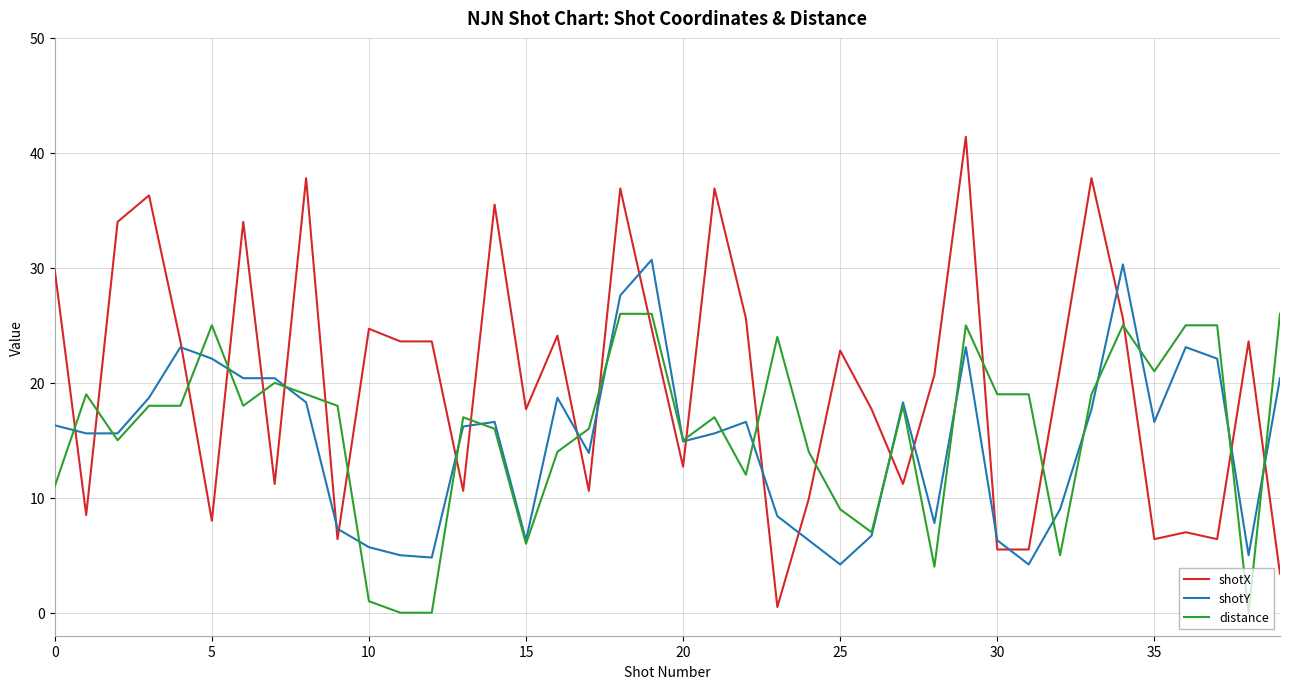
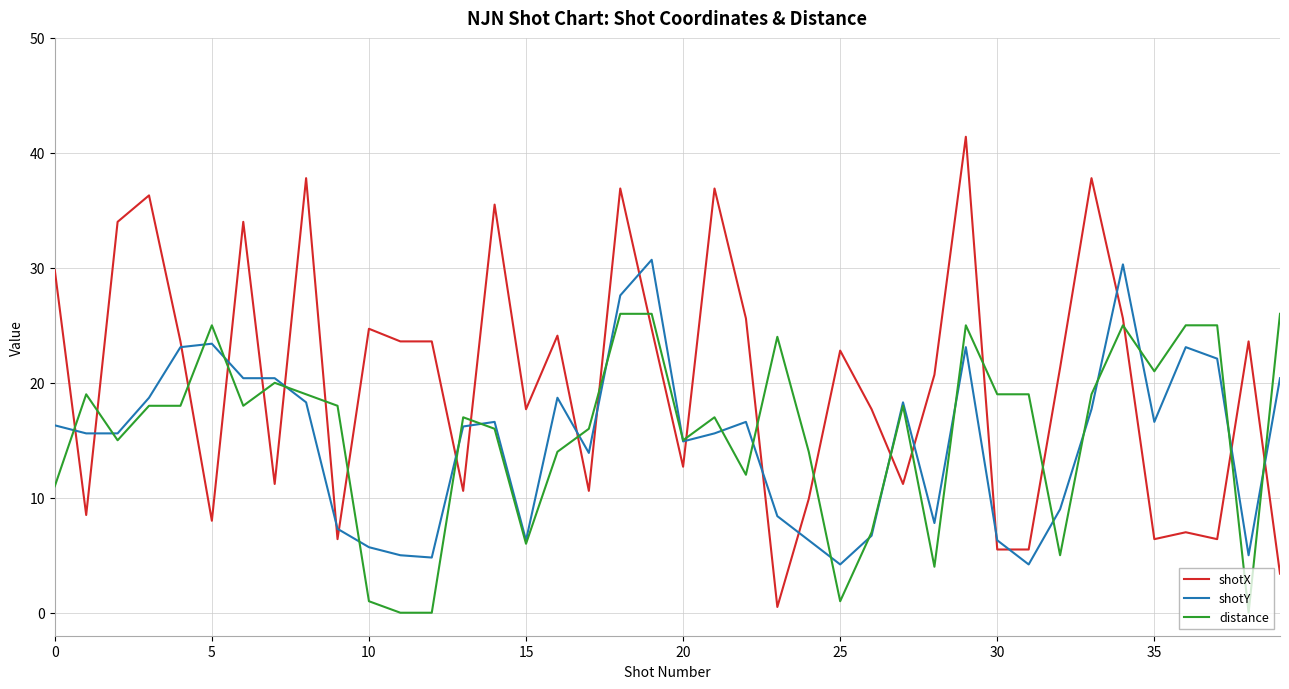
  {
    "shotX": {
      "0": 29.8,
      "5": 8.0,
      "10": 24.7,
      "15": 17.7,
      "20": 12.7,
      "25": 22.8,
      "30": 5.5,
      "35": 6.4
    },
    "shotY": {
      "0": 16.3,
-     "5": 22.1,
+     "5": 23.4,
      "10": 5.7,
      "15": 6.3,
      "25": 4.2,
      "30": 6.3,
      "35": 16.6
    },
    "distance": {
      "0": 11,
      "5": 25,
      "10": 1,
      "15": 6,
-     "25": 9,
+     "25": 1,
      "30": 19,
      "35": 21
    }
  }
